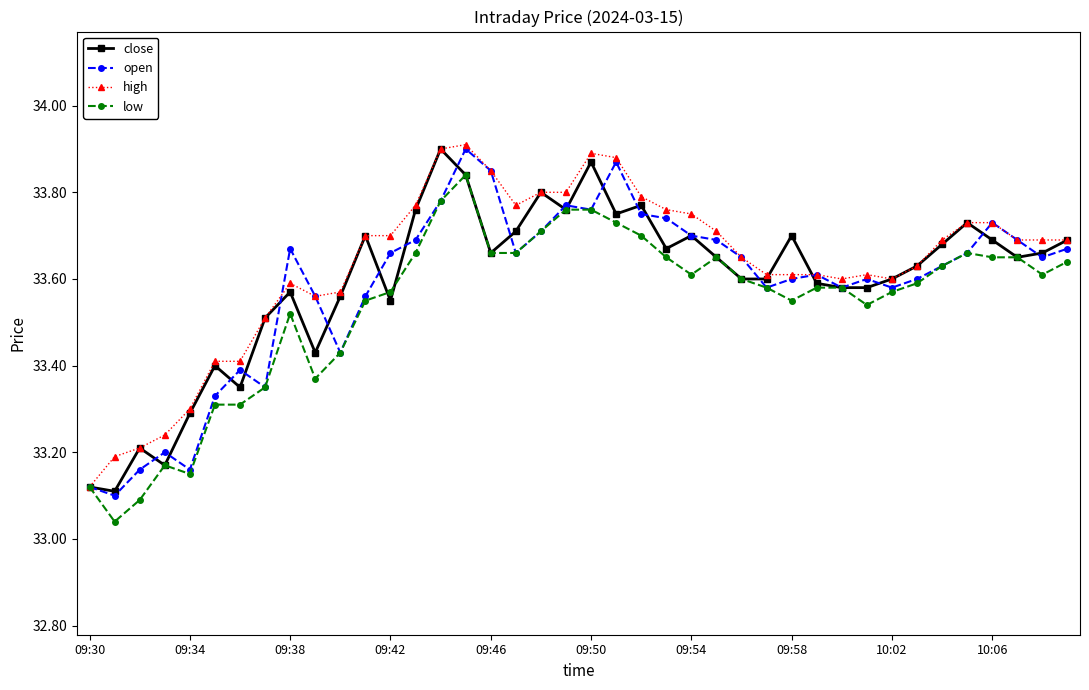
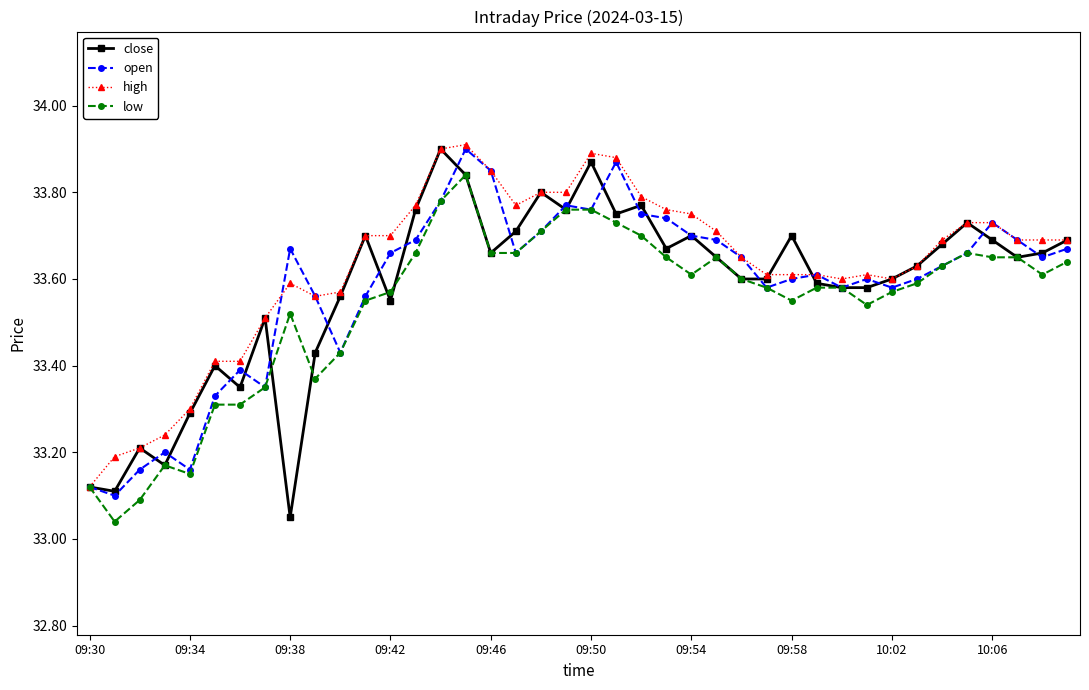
  {
    "close": {
      "09:34": 33.29,
-     "09:38": 33.57,
+     "09:38": 33.05,
      "09:42": 33.55,
      "09:50": 33.87,
      "09:58": 33.70,
      "10:06": 33.69
    },
    "open": {
      "09:34": 33.16,
      "09:38": 33.67,
      "09:42": 33.66,
      "09:58": 33.60,
      "10:02": 33.58
    },
    "high": {
      "09:34": 33.30,
      "09:38": 33.59,
      "09:42": 33.70,
      "09:50": 33.89,
      "09:54": 33.75,
      "09:58": 33.61
    },
    "low": {
      "09:34": 33.15,
      "09:38": 33.52,
      "09:42": 33.57,
      "09:54": 33.61,
      "09:58": 33.55,
      "10:02": 33.57,
      "10:06": 33.65
    }
  }
